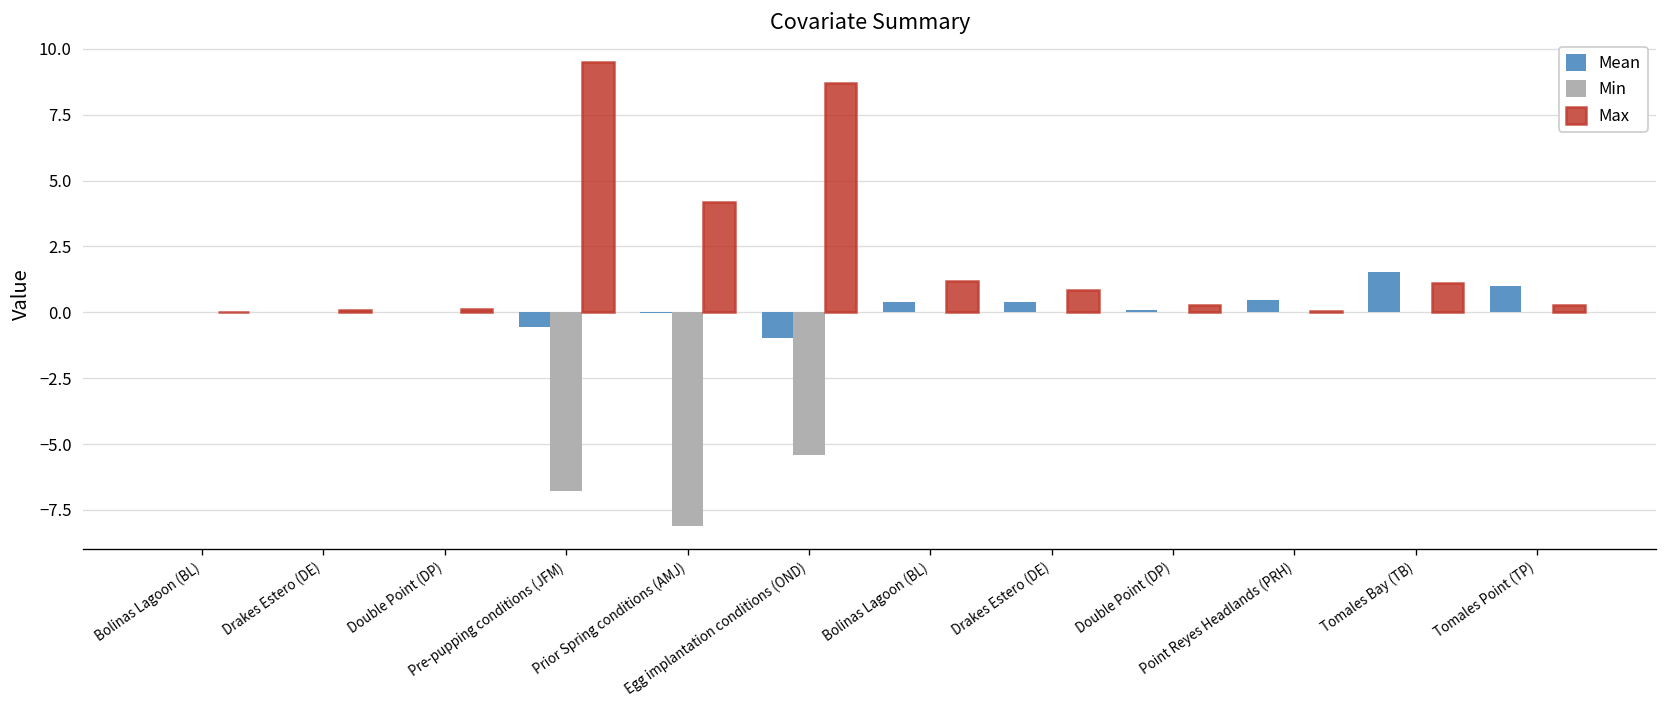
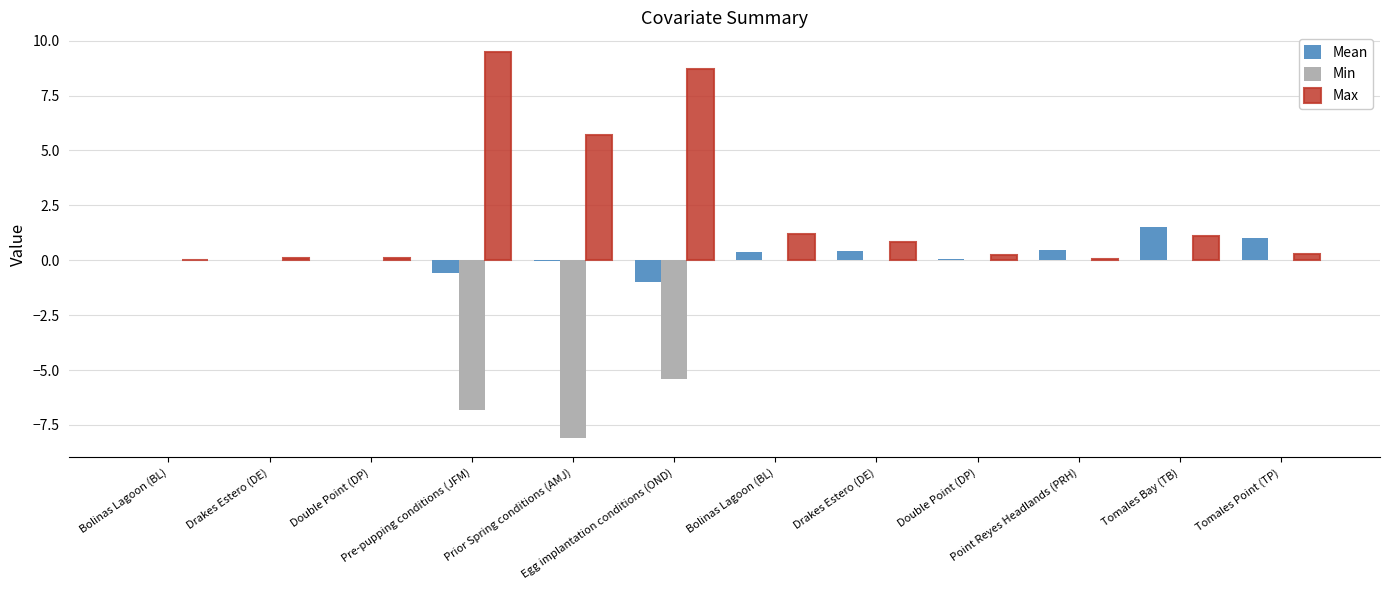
  {
    "Mean": {
      "Pre-pupping conditions (JFM)": -0.6,
      "Egg implantation conditions (OND)": -1.0,
      "Point Reyes Headlands (PRH)": 0.5,
      "Tomales Bay (TB)": 1.5,
      "Tomales Point (TP)": 1.0
    },
    "Min": {
      "Pre-pupping conditions (JFM)": -6.8,
      "Prior Spring conditions (AMJ)": -8.1,
      "Egg implantation conditions (OND)": -5.4,
      "Point Reyes Headlands (PRH)": 0.0,
      "Tomales Bay (TB)": 0.0,
      "Tomales Point (TP)": 0.0
    },
    "Max": {
      "Pre-pupping conditions (JFM)": 9.5,
-     "Prior Spring conditions (AMJ)": 4.2,
+     "Prior Spring conditions (AMJ)": 5.7,
      "Egg implantation conditions (OND)": 8.7,
      "Tomales Bay (TB)": 1.1,
      "Tomales Point (TP)": 0.3
    }
  }
